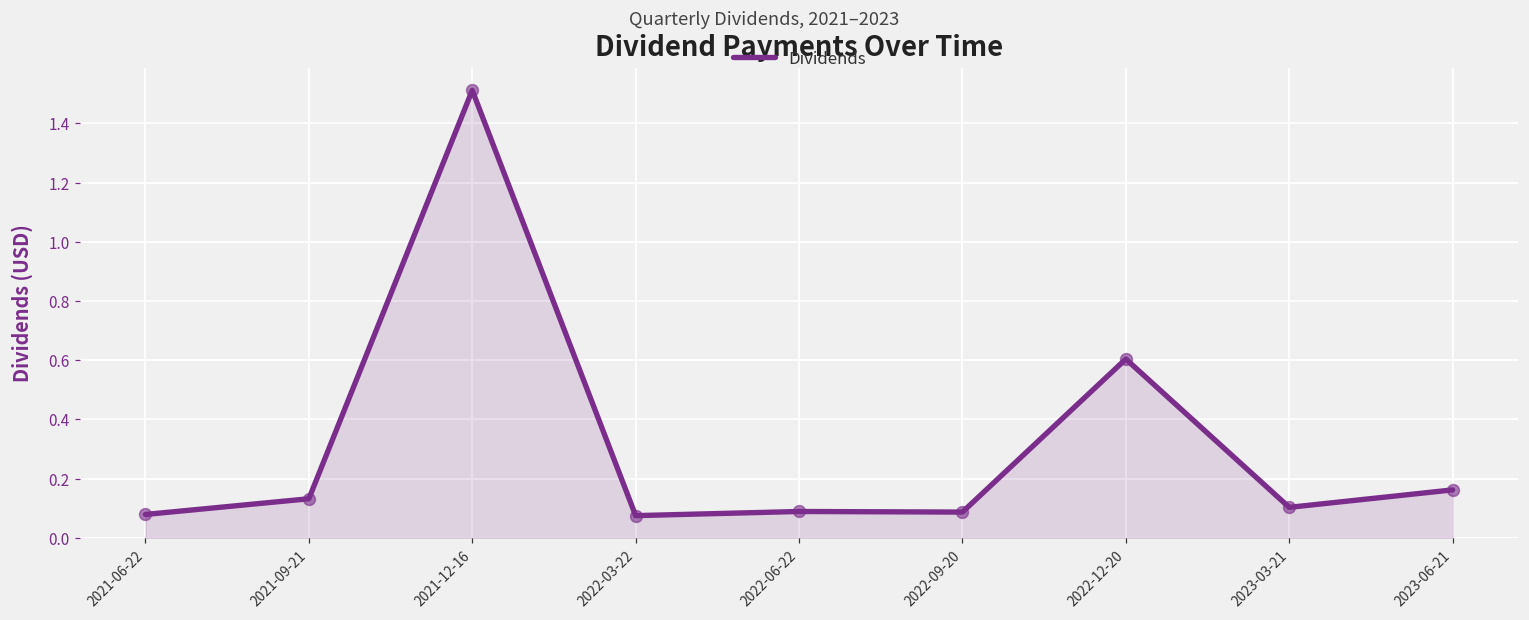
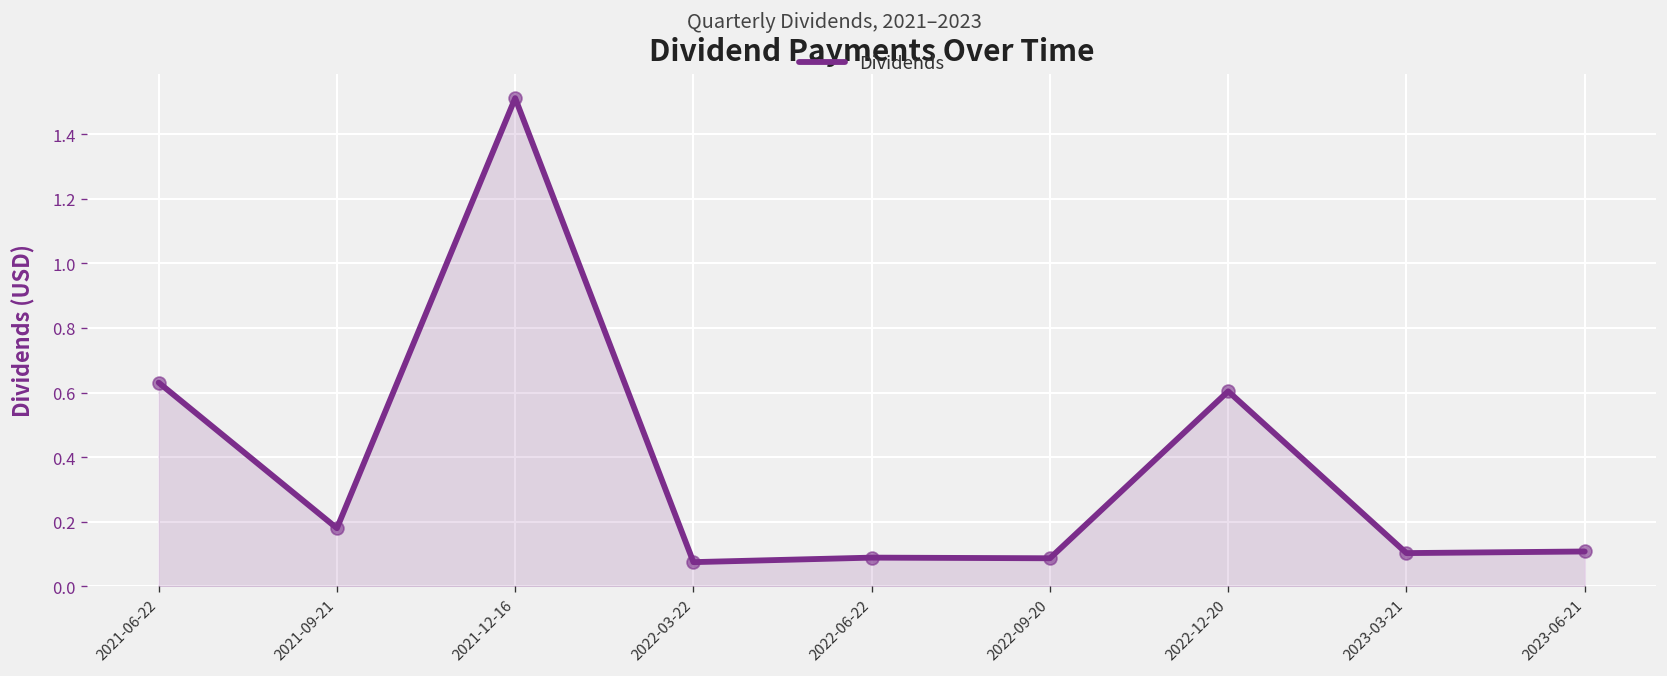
  {
-   "2021-06-22": 0.08,
-   "2021-09-21": 0.13,
+   "2021-06-22": 0.63,
+   "2021-09-21": 0.18,
    "2021-12-16": 1.51,
    "2022-03-22": 0.08,
    "2022-06-22": 0.09,
    "2022-09-20": 0.09,
    "2022-12-20": 0.60,
    "2023-03-21": 0.10,
-   "2023-06-21": 0.16
+   "2023-06-21": 0.11
  }
